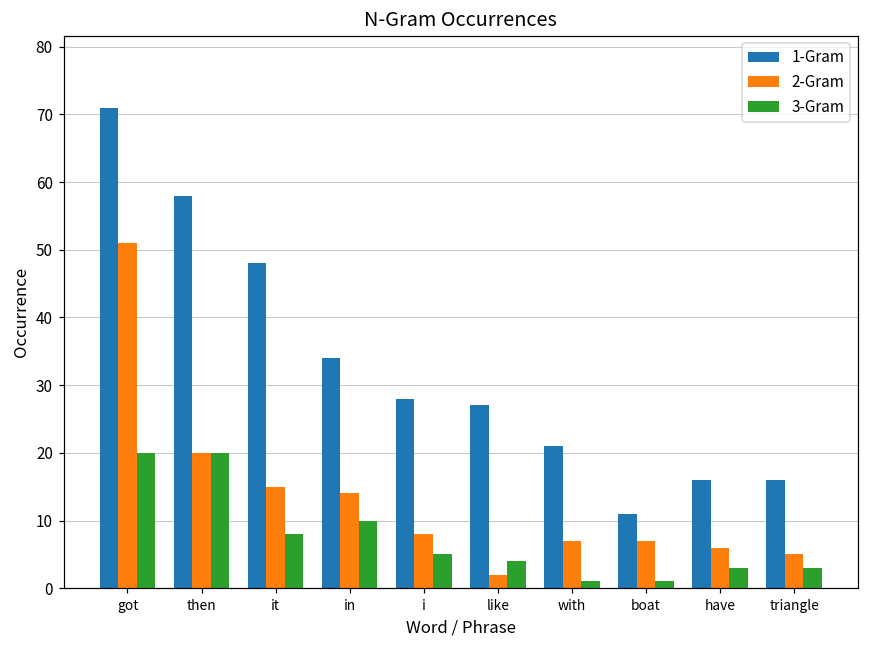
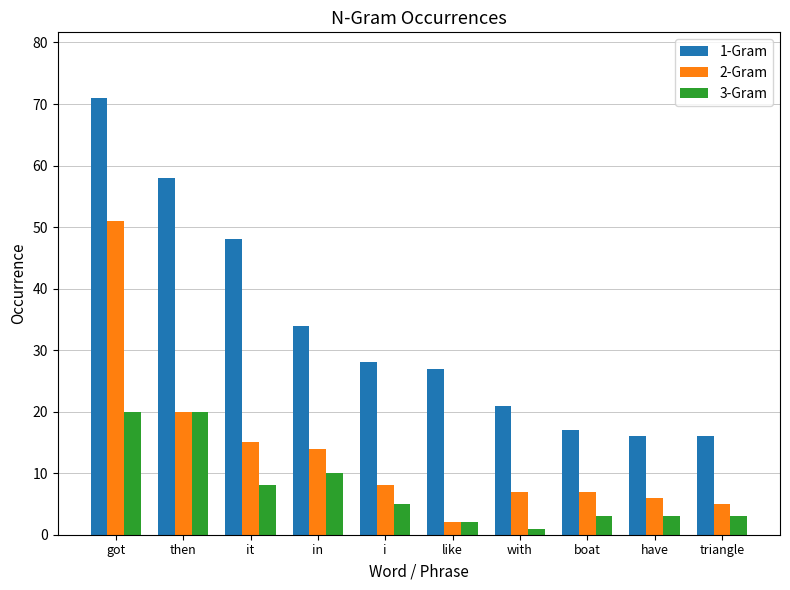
  {
    "1-Gram": {
      "got": 71,
      "then": 58,
      "it": 48,
      "in": 34,
      "i": 28,
      "like": 27,
      "with": 21,
-     "boat": 11,
+     "boat": 17,
      "have": 16,
      "triangle": 16
    },
    "2-Gram": {
      "got": 51,
      "then": 20,
      "it": 15,
      "in": 14,
      "i": 8,
      "like": 2,
      "with": 7,
      "boat": 7,
      "have": 6,
      "triangle": 5
    },
    "3-Gram": {
      "got": 20,
      "then": 20,
      "it": 8,
      "in": 10,
      "i": 5,
-     "like": 4,
+     "like": 2,
      "with": 1,
-     "boat": 1,
+     "boat": 3,
      "have": 3,
      "triangle": 3
    }
  }
